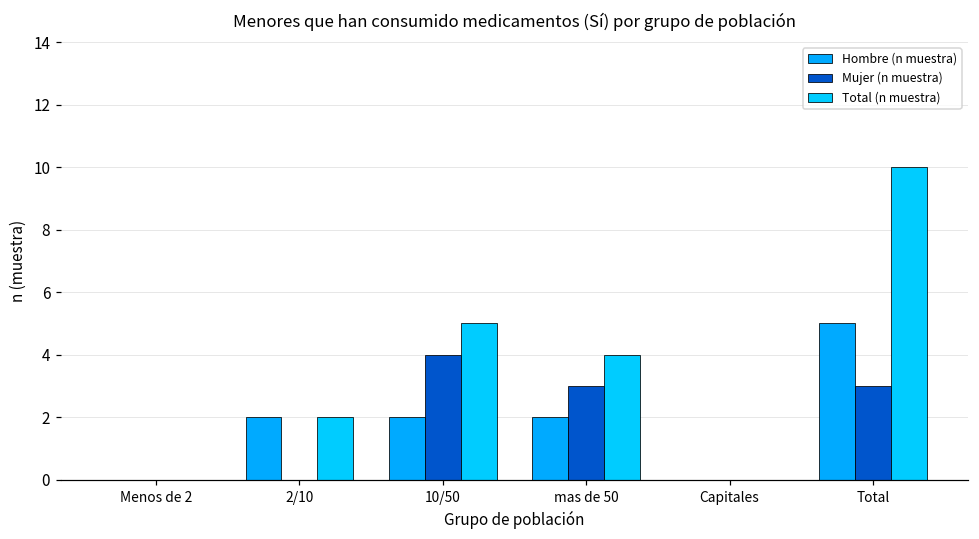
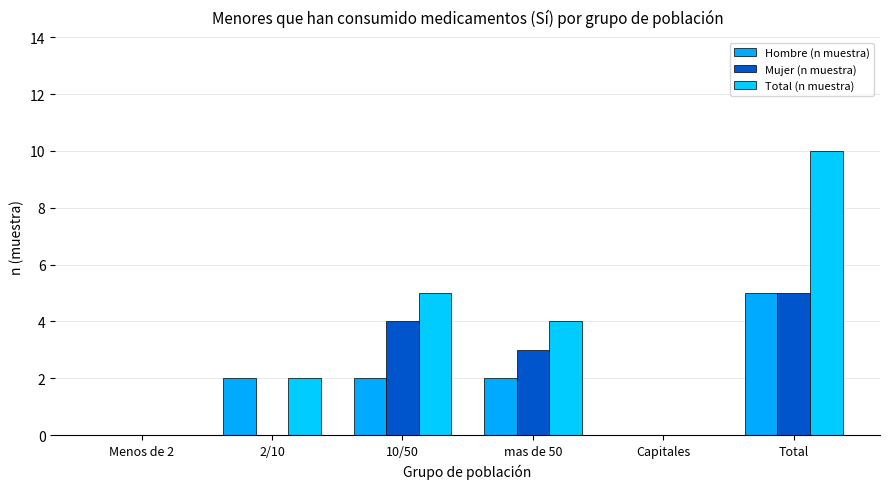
  {
    "Mujer (n muestra)": {
      "Menos de 2": 0,
      "2/10": 0,
      "10/50": 4,
      "mas de 50": 3,
      "Capitales": 0,
-     "Total": 3
+     "Total": 5
    }
  }
